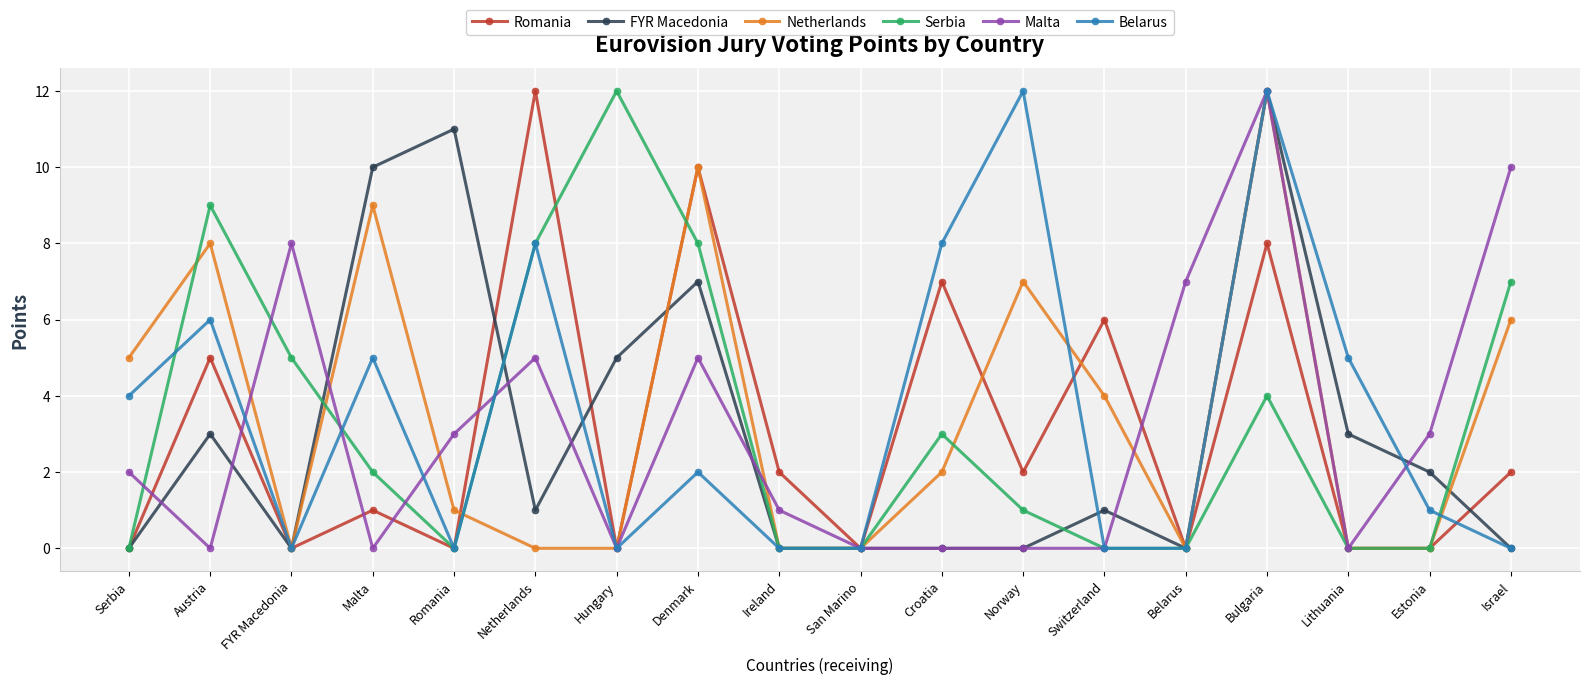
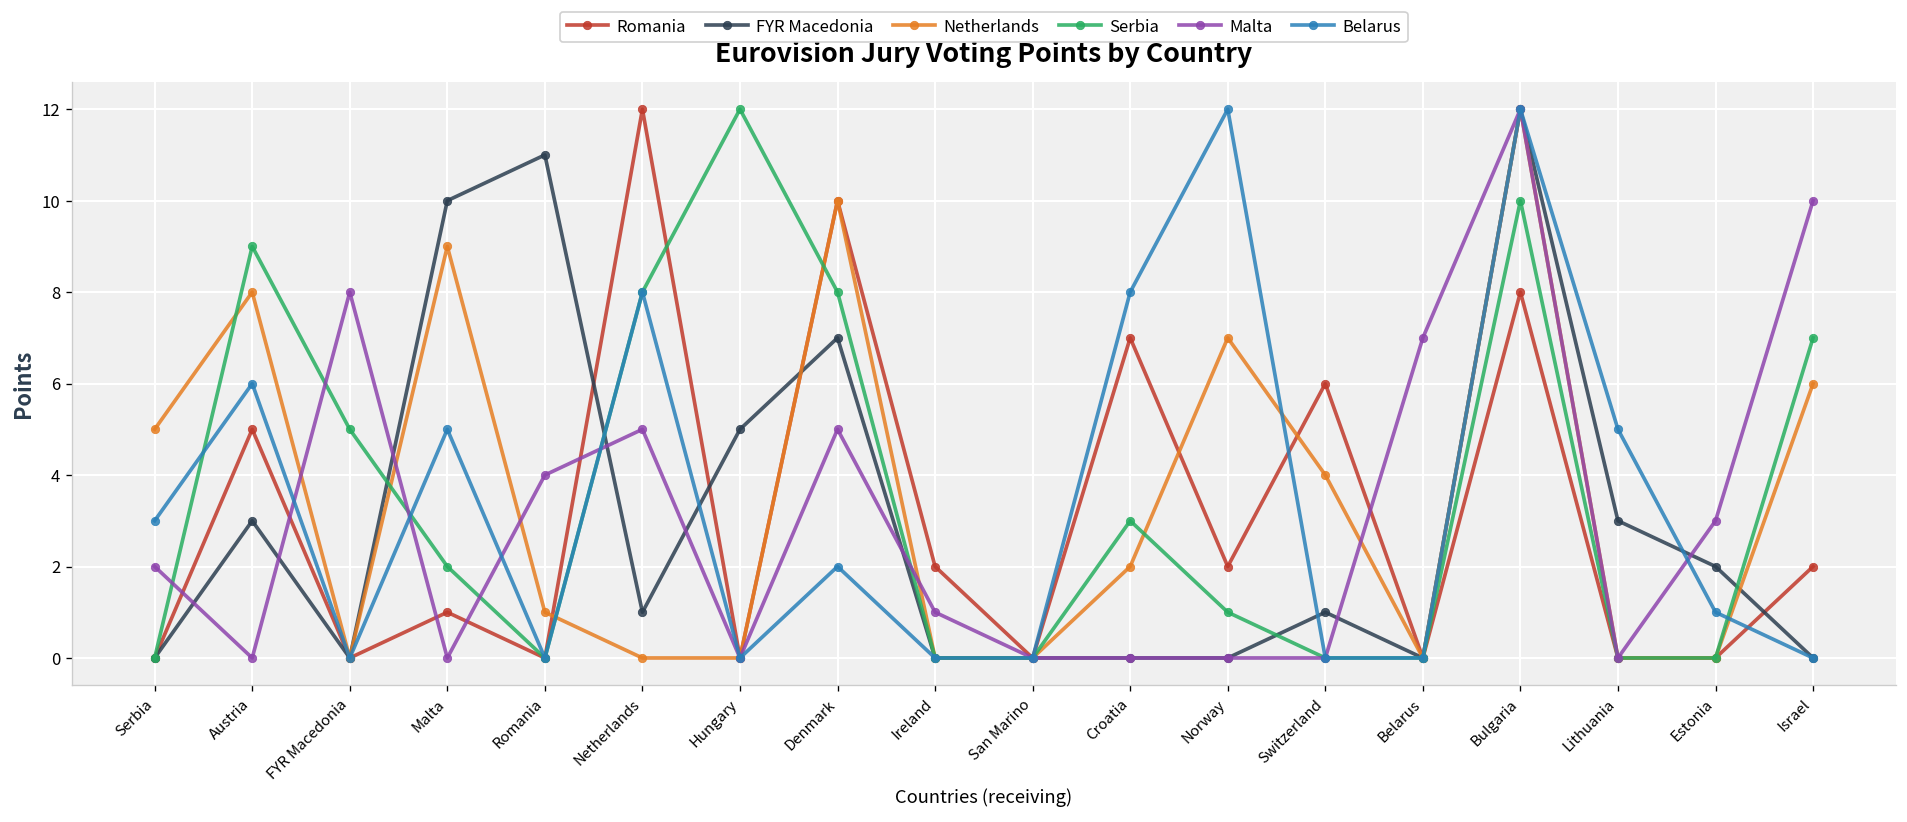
  {
    "Romania": {
      "Austria": 5,
      "Malta": 1,
      "Netherlands": 12,
      "Ireland": 2,
      "Croatia": 7,
      "Norway": 2,
      "Switzerland": 6,
      "Bulgaria": 8,
      "Israel": 2
    },
    "FYR Macedonia": {
      "Austria": 3,
      "Malta": 10,
      "Romania": 11,
      "Netherlands": 1,
      "Hungary": 5,
      "Denmark": 7,
      "Switzerland": 1,
      "Lithuania": 3,
      "Estonia": 2
    },
    "Netherlands": {
      "Serbia": 5,
      "Austria": 8,
      "Malta": 9,
      "Romania": 1,
      "Netherlands": 0,
      "Croatia": 2,
      "Norway": 7,
      "Switzerland": 4,
      "Israel": 6
    },
    "Serbia": {
      "Austria": 9,
      "FYR Macedonia": 5,
      "Malta": 2,
      "Hungary": 12,
      "Denmark": 8,
      "Croatia": 3,
      "Norway": 1,
-     "Bulgaria": 4,
+     "Bulgaria": 10,
      "Israel": 7
    },
    "Malta": {
      "Serbia": 2,
      "Austria": 0,
      "FYR Macedonia": 8,
      "Malta": 0,
-     "Romania": 3,
+     "Romania": 4,
      "Netherlands": 5,
      "Denmark": 5,
      "Ireland": 1,
      "Belarus": 7,
      "Estonia": 3,
      "Israel": 10
    },
    "Belarus": {
-     "Serbia": 4,
+     "Serbia": 3,
      "Austria": 6,
      "Malta": 5,
      "Denmark": 2,
      "Croatia": 8,
      "Norway": 12,
      "Lithuania": 5,
      "Estonia": 1
    }
  }
